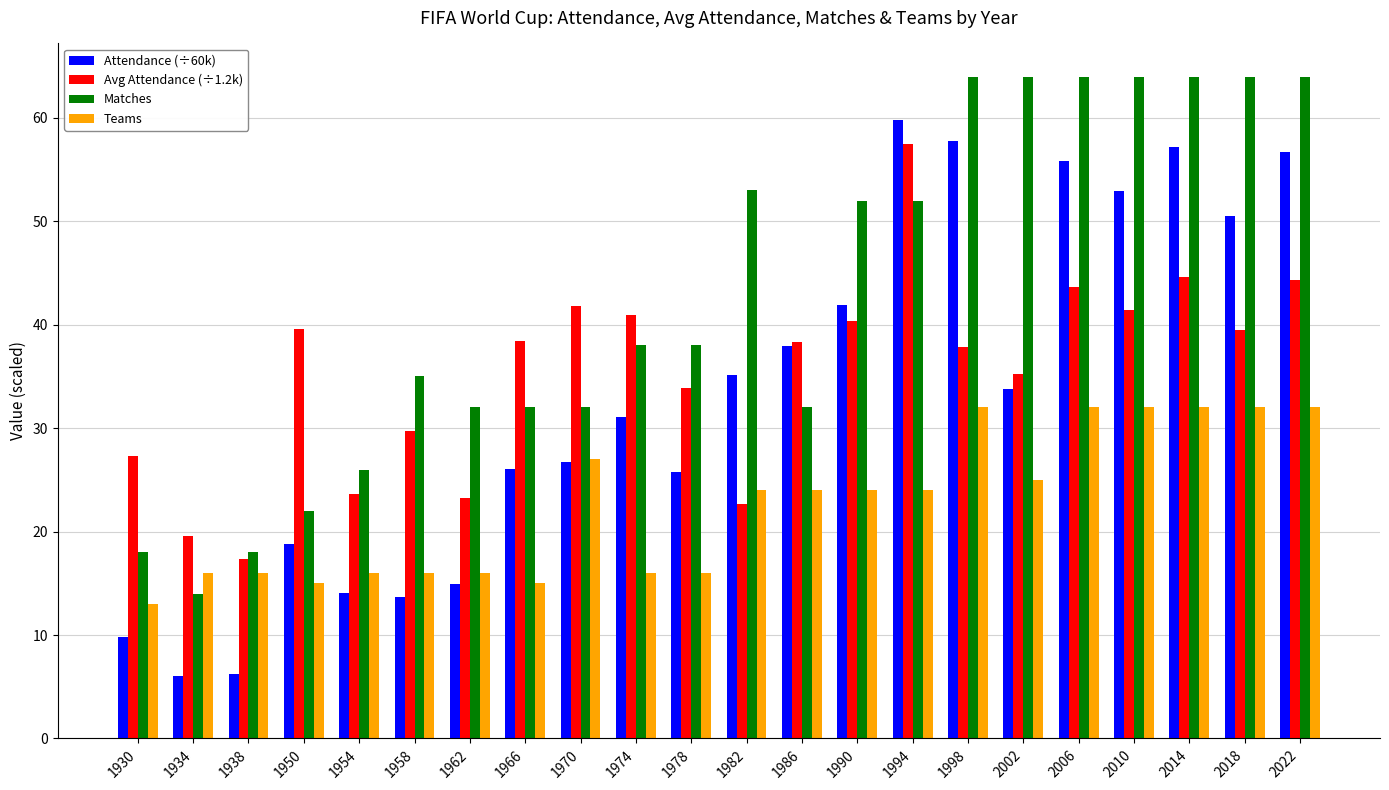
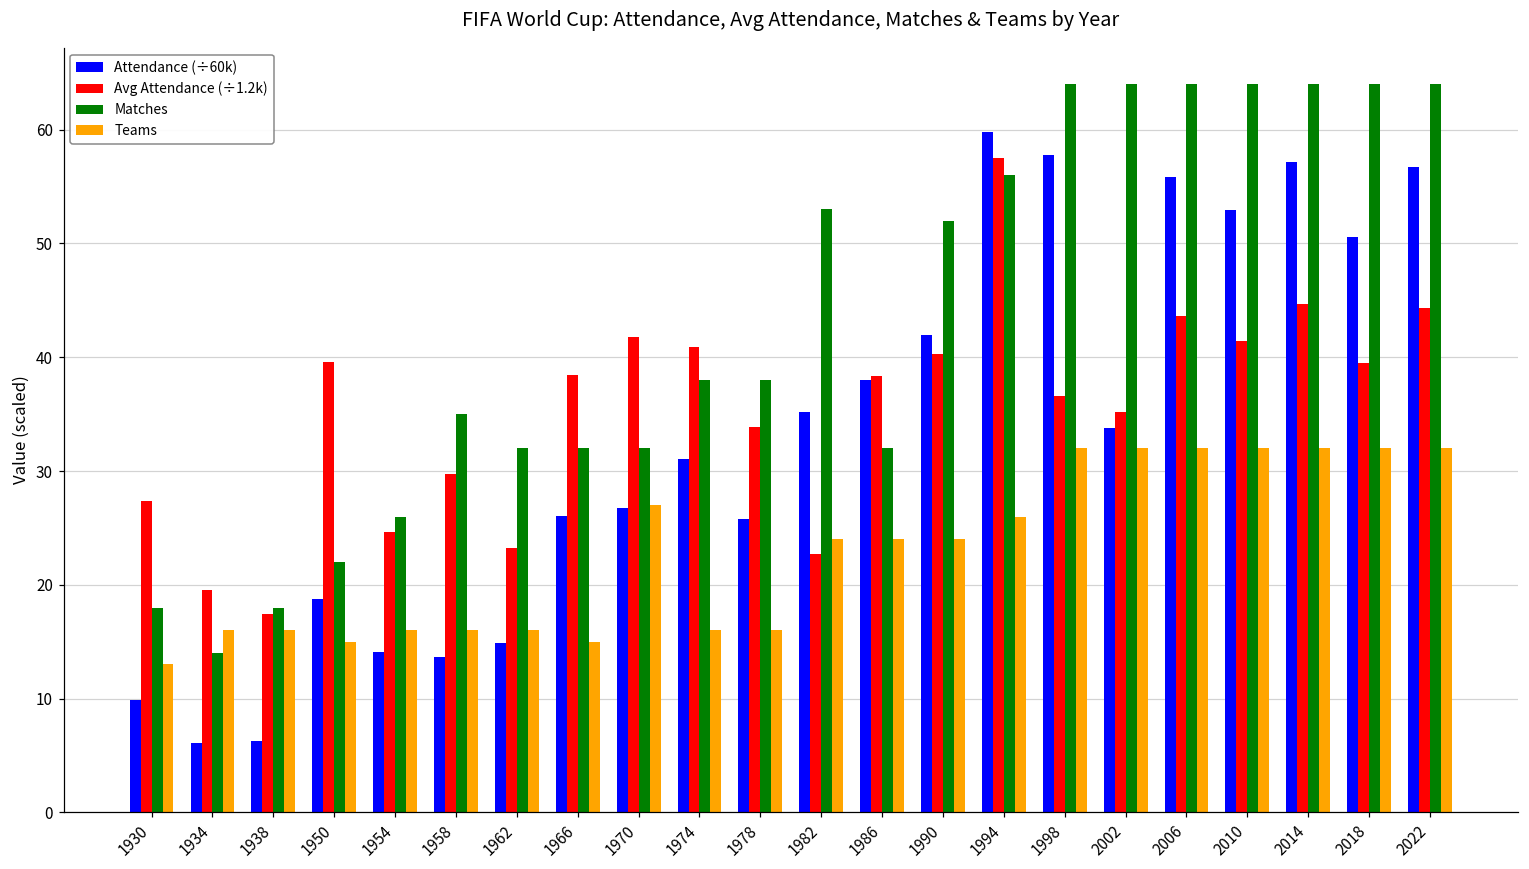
  {
    "Attendance (÷60k)": {
      "1930": 9.8,
      "1934": 6.1,
      "1938": 6.3,
      "1950": 18.8,
      "1954": 14.1,
      "1958": 13.7,
      "1962": 14.9,
      "1966": 26.1,
      "1970": 26.7,
      "1974": 31.1,
      "1978": 25.8,
      "1982": 35.2,
      "1986": 38.0,
      "1990": 41.9,
      "1994": 59.8,
      "1998": 57.7,
      "2002": 33.7,
      "2006": 55.9,
      "2010": 53.0,
      "2014": 57.2,
      "2018": 50.5,
      "2022": 56.7
    },
    "Avg Attendance (÷1.2k)": {
      "1930": 27.3,
      "1934": 19.6,
      "1938": 17.4,
      "1950": 39.6,
-     "1954": 23.7,
+     "1954": 24.6,
      "1958": 29.8,
      "1962": 23.3,
      "1966": 38.4,
      "1970": 41.8,
      "1974": 40.9,
      "1978": 33.9,
      "1982": 22.7,
      "1986": 38.4,
      "1990": 40.3,
      "1994": 57.5,
-     "1998": 37.8,
+     "1998": 36.6,
      "2002": 35.2,
      "2006": 43.7,
      "2010": 41.4,
      "2014": 44.7,
      "2018": 39.5,
      "2022": 44.3
    },
    "Matches": {
      "1930": 18,
      "1934": 14,
      "1938": 18,
      "1950": 22,
      "1954": 26,
      "1958": 35,
      "1962": 32,
      "1966": 32,
      "1970": 32,
      "1974": 38,
      "1978": 38,
      "1982": 53,
      "1986": 32,
      "1990": 52,
-     "1994": 52,
+     "1994": 56,
      "1998": 64,
      "2002": 64,
      "2006": 64,
      "2010": 64,
      "2014": 64,
      "2018": 64,
      "2022": 64
    },
    "Teams": {
      "1930": 13,
      "1934": 16,
      "1938": 16,
      "1950": 15,
      "1954": 16,
      "1958": 16,
      "1962": 16,
      "1966": 15,
      "1970": 27,
      "1974": 16,
      "1978": 16,
      "1982": 24,
      "1986": 24,
      "1990": 24,
-     "1994": 24,
+     "1994": 26,
      "1998": 32,
-     "2002": 25,
+     "2002": 32,
      "2006": 32,
      "2010": 32,
      "2014": 32,
      "2018": 32,
      "2022": 32
    }
  }
